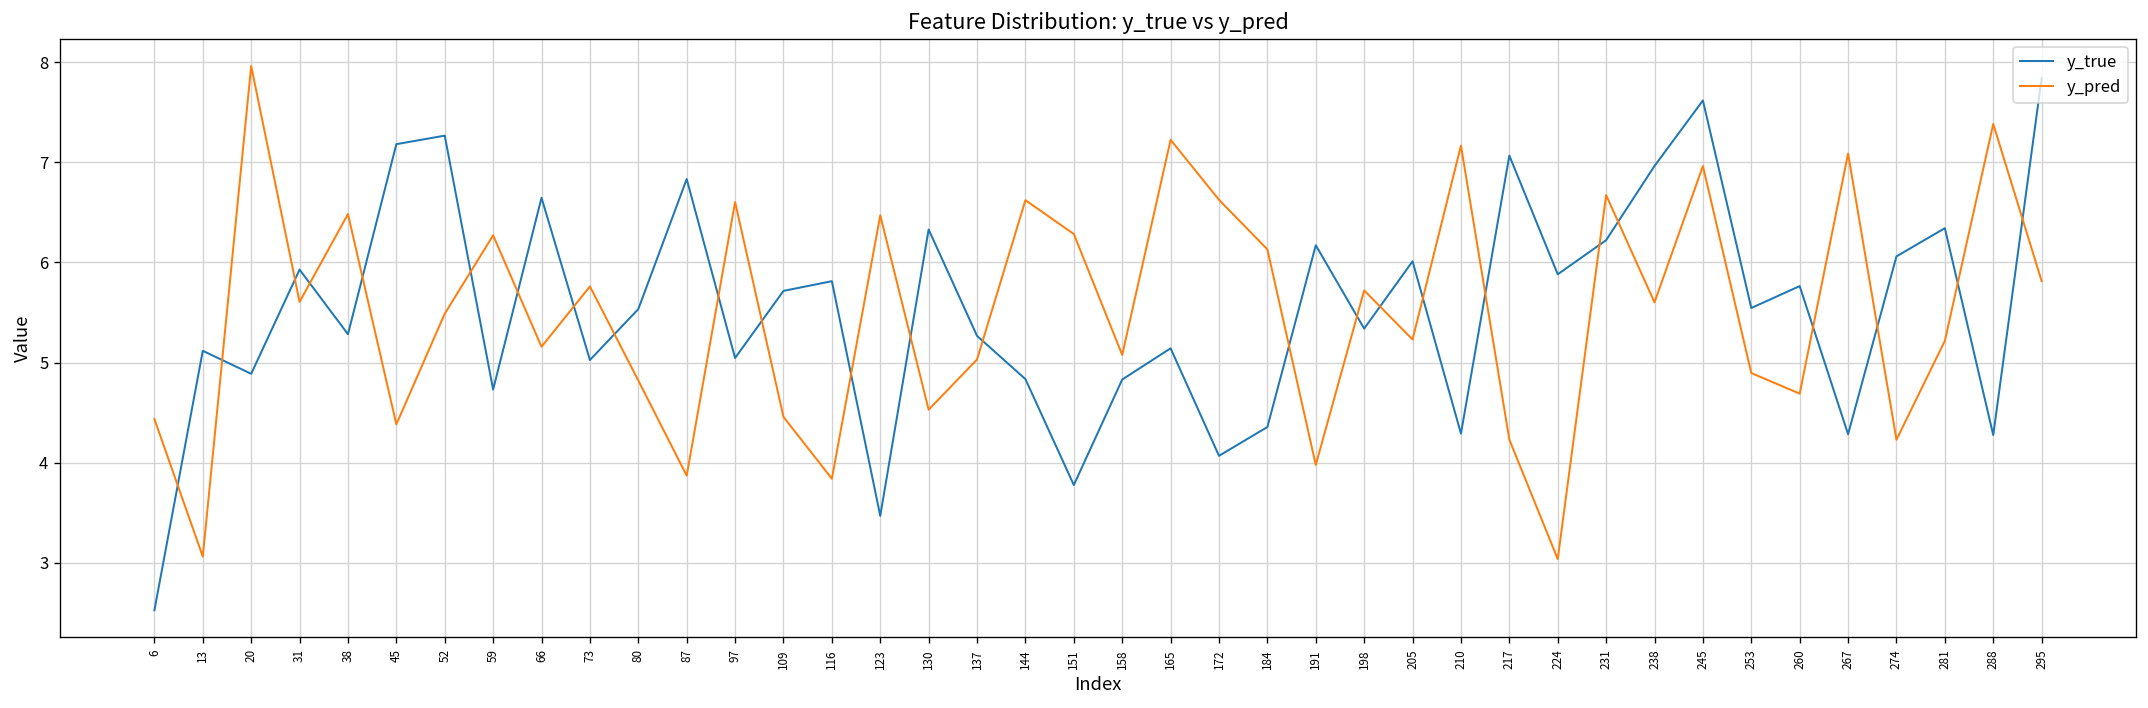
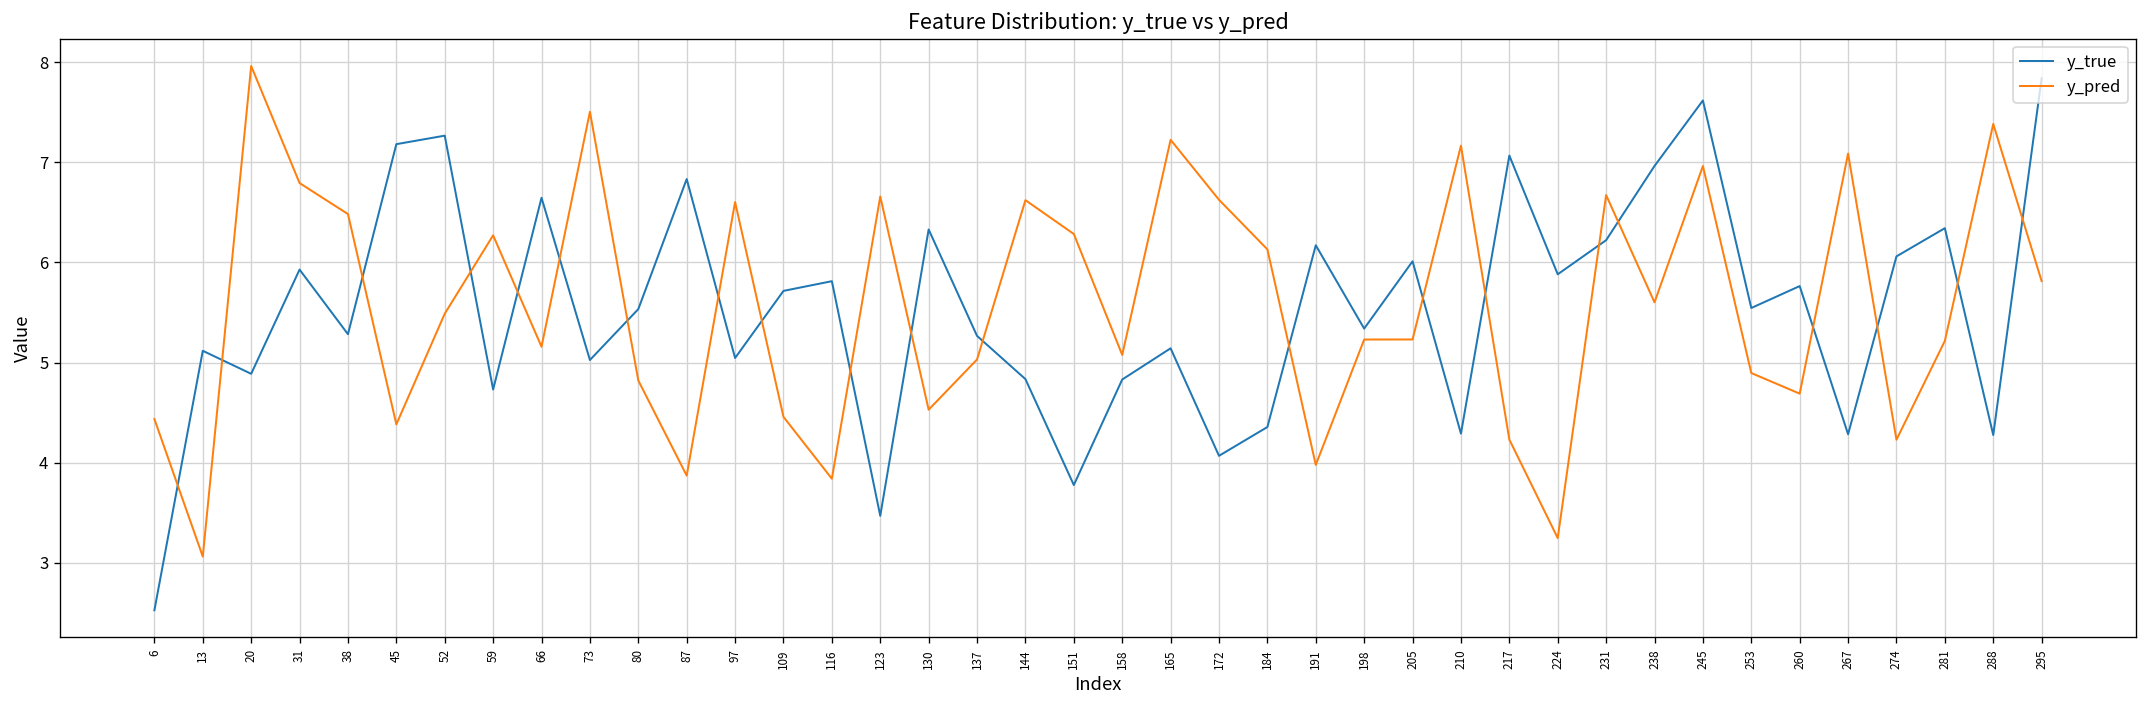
  {
    "y_true": {
      "6": 2.5,
      "13": 5.1,
      "20": 4.9,
      "31": 5.9,
      "38": 5.3,
      "45": 7.2,
      "52": 7.3,
      "59": 4.7,
      "66": 6.6,
      "73": 5.0,
      "80": 5.5,
      "87": 6.8,
      "97": 5.0,
      "109": 5.7,
      "116": 5.8,
      "123": 3.5,
      "130": 6.3,
      "137": 5.3,
      "144": 4.8,
      "151": 3.8,
      "158": 4.8,
      "165": 5.1,
      "172": 4.1,
      "184": 4.4,
      "191": 6.2,
      "198": 5.3,
      "205": 6.0,
      "210": 4.3,
      "217": 7.1,
      "224": 5.9,
      "231": 6.2,
      "238": 7.0,
      "245": 7.6,
      "253": 5.5,
      "260": 5.8,
      "267": 4.3,
      "274": 6.1,
      "281": 6.3,
      "288": 4.3
    },
    "y_pred": {
      "6": 4.4,
      "13": 3.1,
      "20": 8.0,
-     "31": 5.6,
+     "31": 6.8,
      "38": 6.5,
      "45": 4.4,
      "52": 5.5,
      "59": 6.3,
      "66": 5.2,
-     "73": 5.8,
+     "73": 7.5,
      "80": 4.8,
      "87": 3.9,
      "97": 6.6,
      "109": 4.5,
      "116": 3.8,
-     "123": 6.5,
+     "123": 6.7,
      "130": 4.5,
      "137": 5.0,
      "144": 6.6,
      "151": 6.3,
      "158": 5.1,
      "165": 7.2,
      "172": 6.6,
      "184": 6.1,
      "191": 4.0,
-     "198": 5.7,
+     "198": 5.2,
      "205": 5.2,
      "210": 7.2,
      "217": 4.2,
-     "224": 3.0,
+     "224": 3.2,
      "231": 6.7,
      "238": 5.6,
      "245": 7.0,
      "253": 4.9,
      "260": 4.7,
      "267": 7.1,
      "274": 4.2,
      "281": 5.2,
      "288": 7.4,
      "295": 5.8
    }
  }
